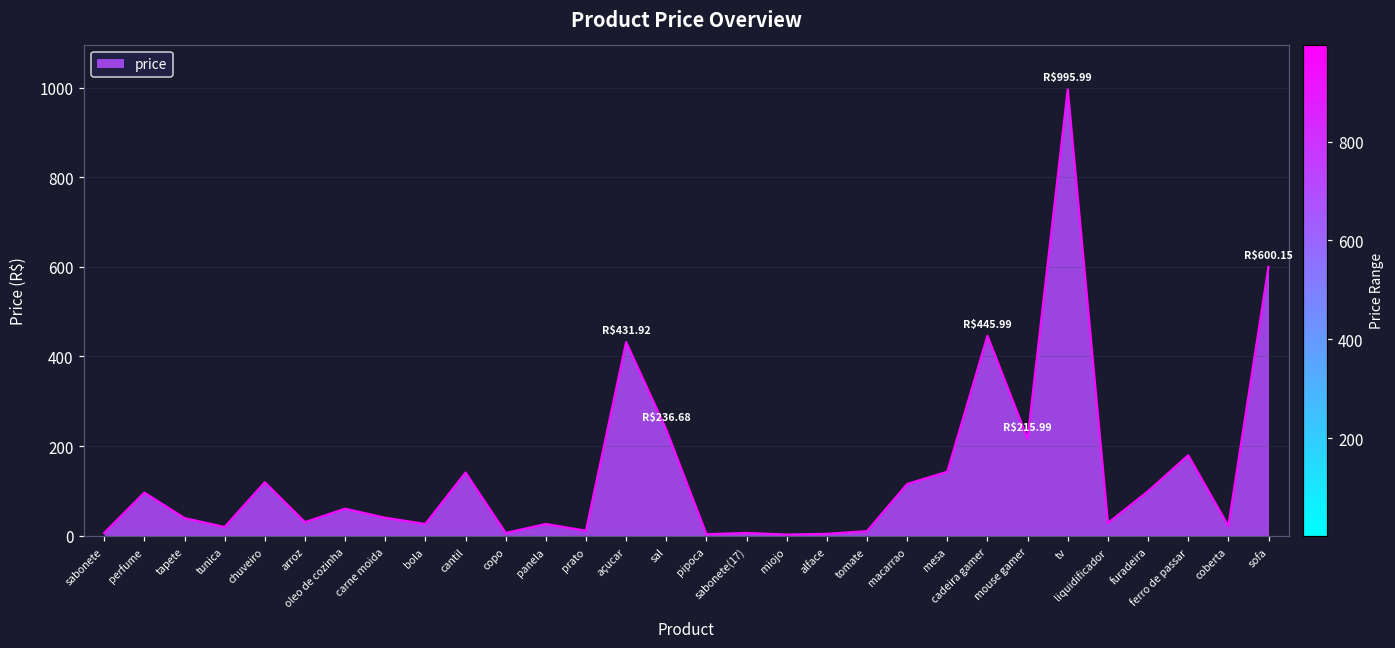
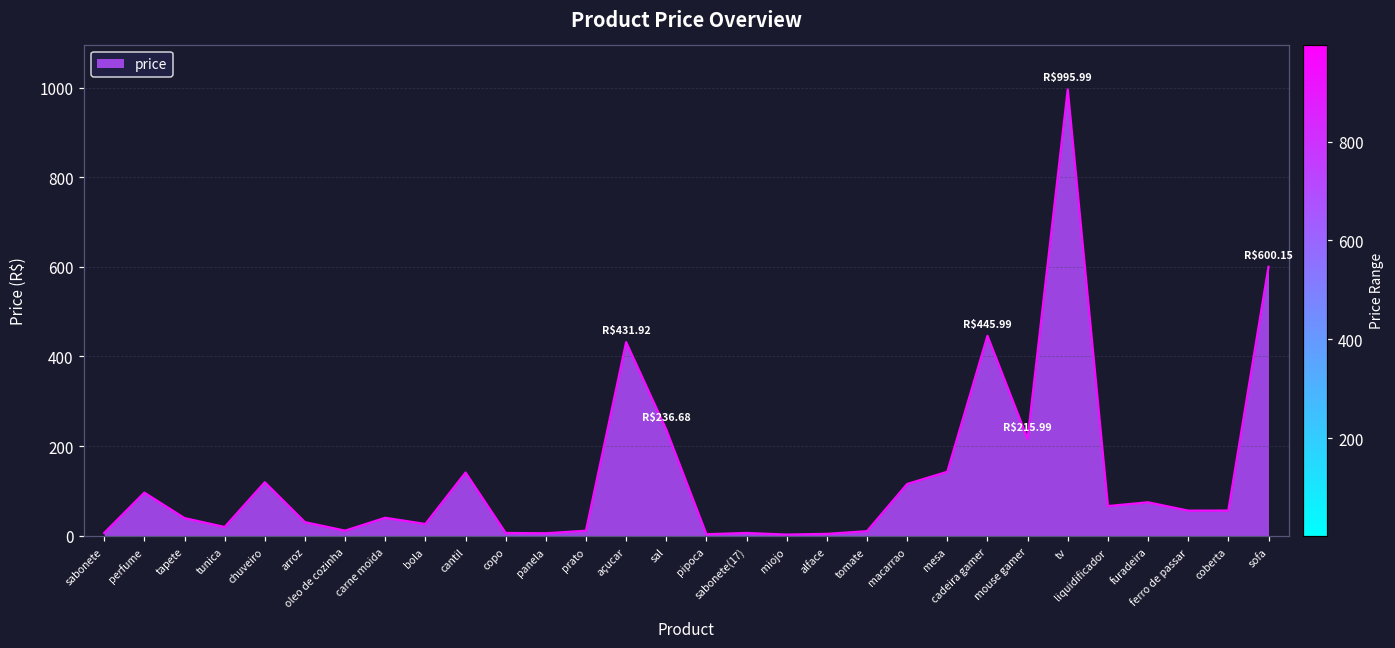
  {
    "sabonete": 10,
    "perfume": 100,
    "tapete": 40,
    "tunica": 20,
    "chuveiro": 120,
    "arroz": 30,
-   "oleo de cozinha": 60,
+   "oleo de cozinha": 10,
    "carne moida": 40,
    "bola": 30,
    "cantil": 140,
    "copo": 10,
-   "panela": 30,
+   "panela": 10,
    "prato": 10,
    "pipoca": 0,
    "sabonete(17)": 10,
    "miojo": 0,
    "alface": 0,
    "tomate": 10,
    "macarrao": 120,
    "mesa": 140,
-   "liquidificador": 30,
-   "furadeira": 100,
-   "ferro de passar": 180,
-   "coberta": 20
+   "liquidificador": 70,
+   "furadeira": 70,
+   "ferro de passar": 60,
+   "coberta": 60
  }
